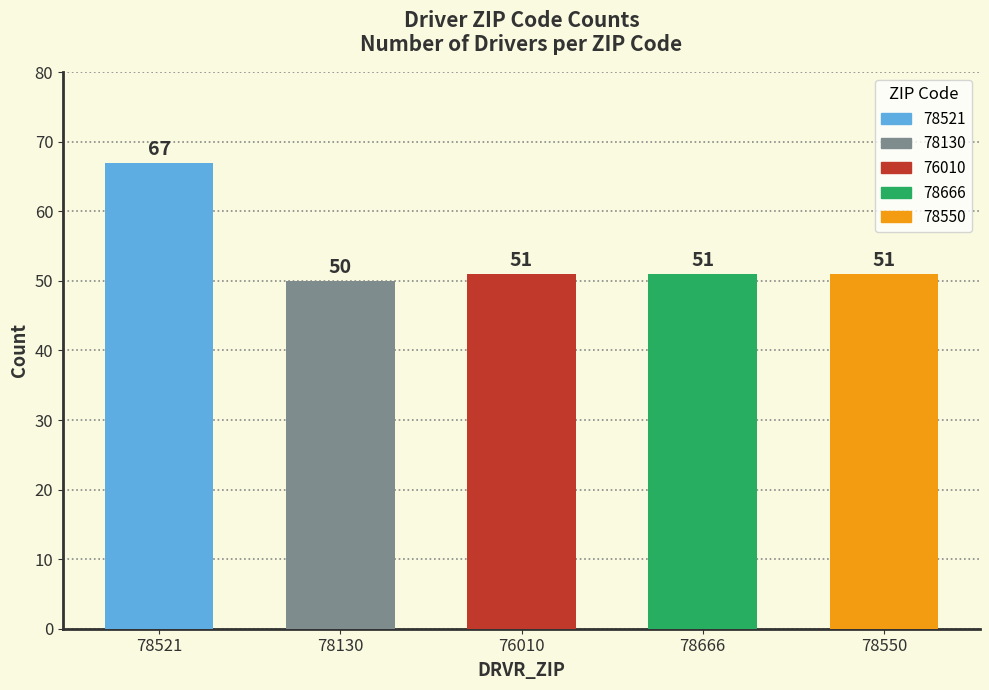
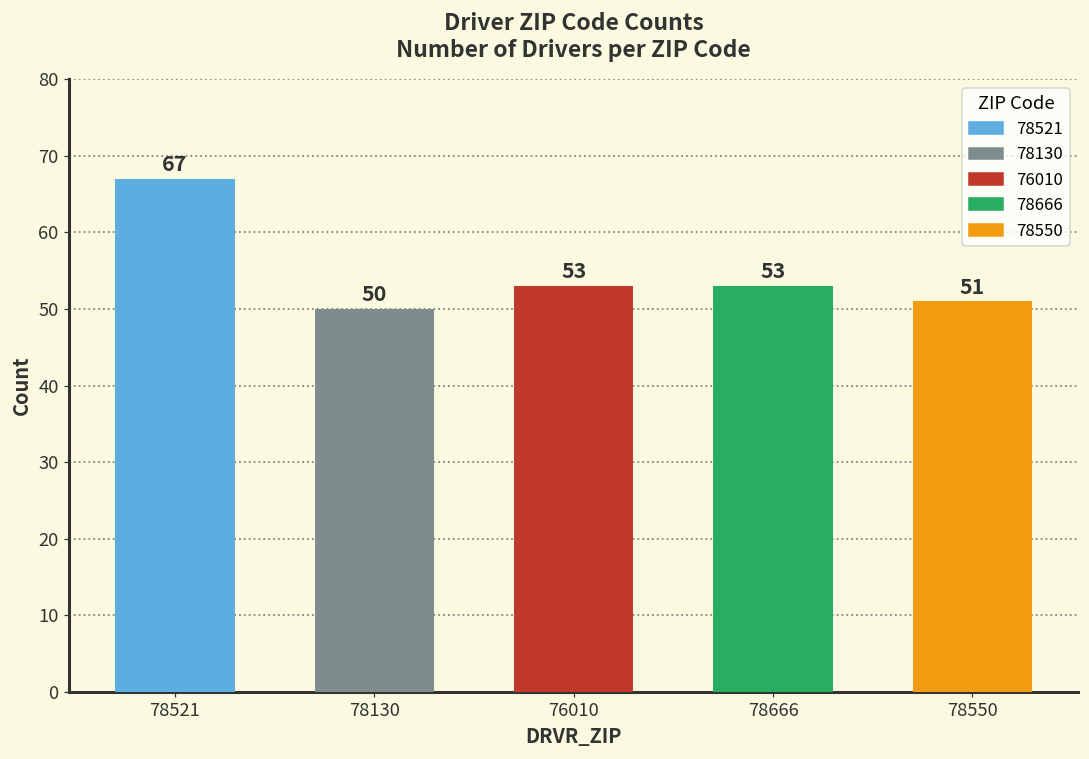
  {
    "78521": 67,
    "78130": 50,
-   "76010": 51,
-   "78666": 51,
+   "76010": 53,
+   "78666": 53,
    "78550": 51
  }
